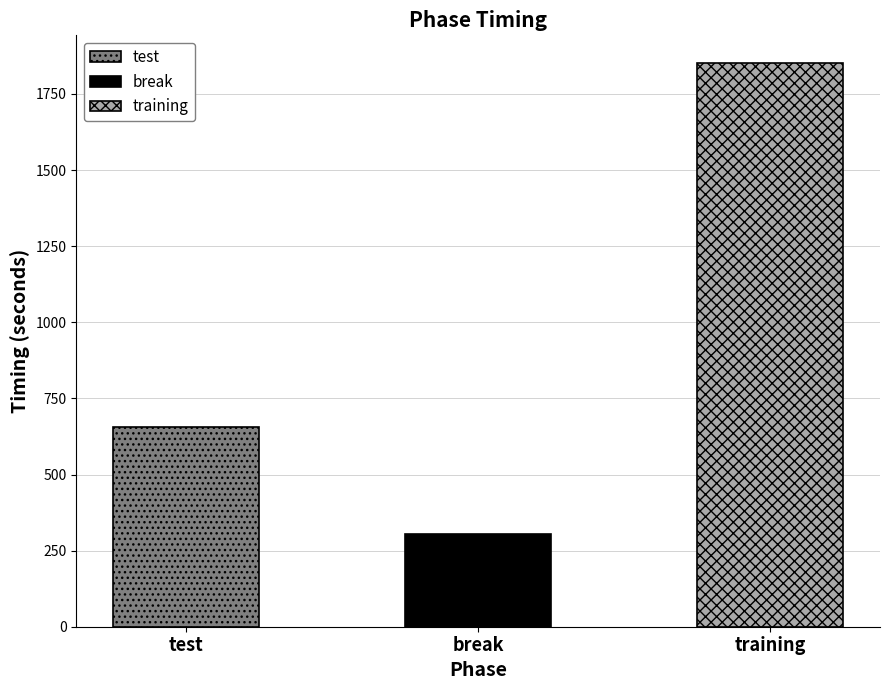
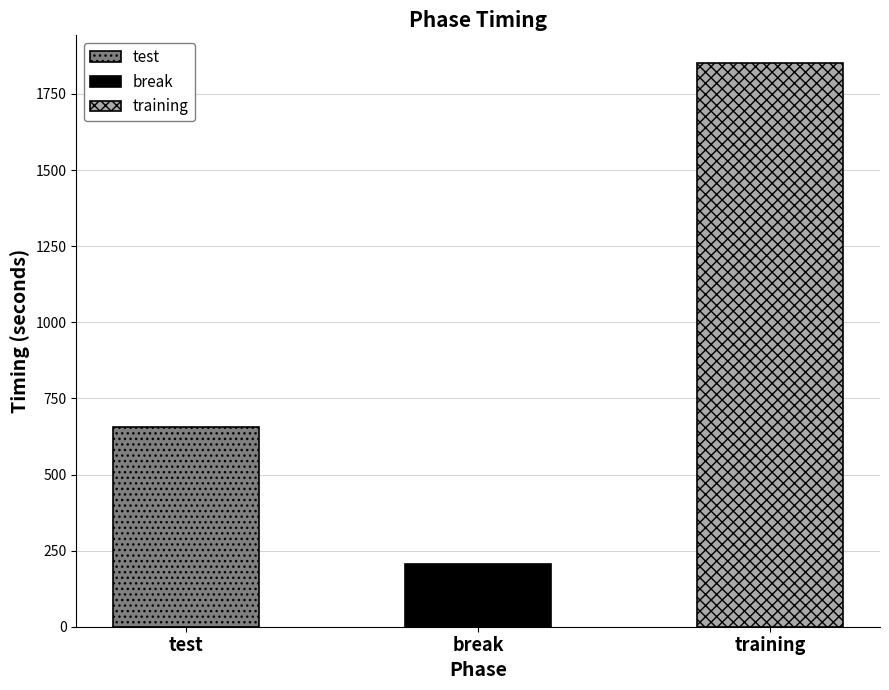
  {
    "test": 660,
-   "break": 310,
+   "break": 210,
    "training": 1850
  }
